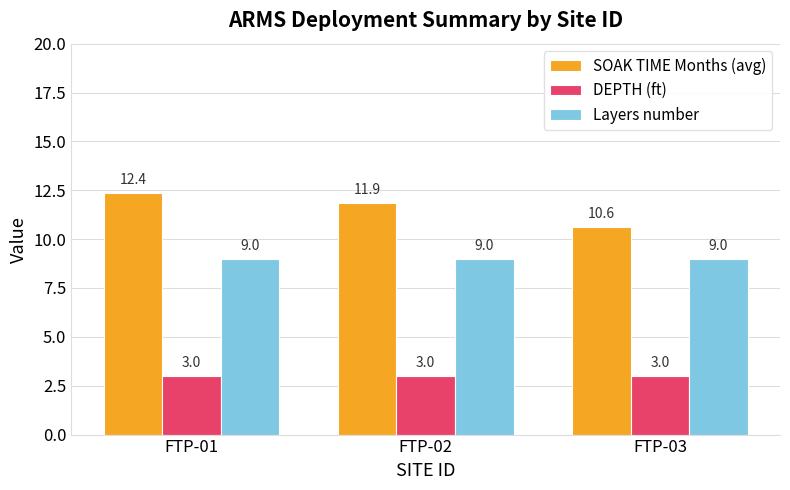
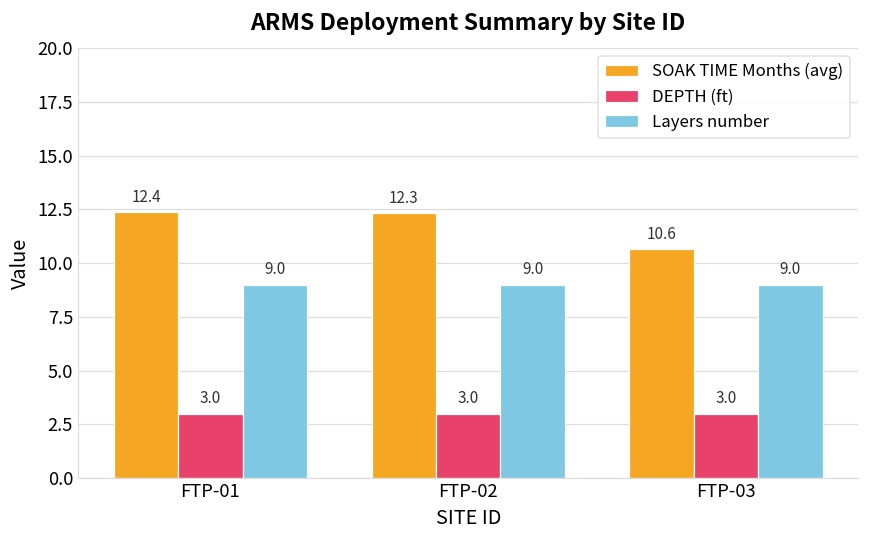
  {
    "SOAK TIME Months (avg)": {
      "FTP-01": 12.4,
-     "FTP-02": 11.9,
+     "FTP-02": 12.3,
      "FTP-03": 10.6
    },
    "DEPTH (ft)": {
      "FTP-01": 3.0,
      "FTP-02": 3.0,
      "FTP-03": 3.0
    },
    "Layers number": {
      "FTP-01": 9.0,
      "FTP-02": 9.0,
      "FTP-03": 9.0
    }
  }
